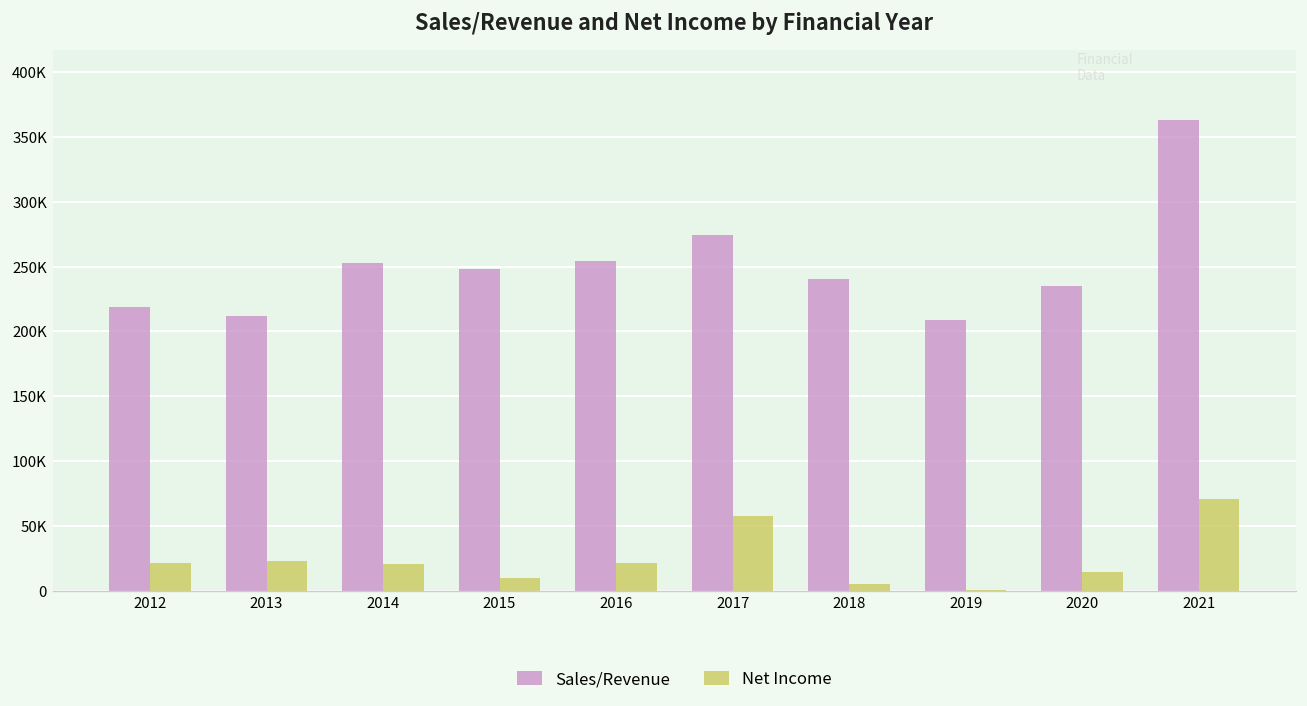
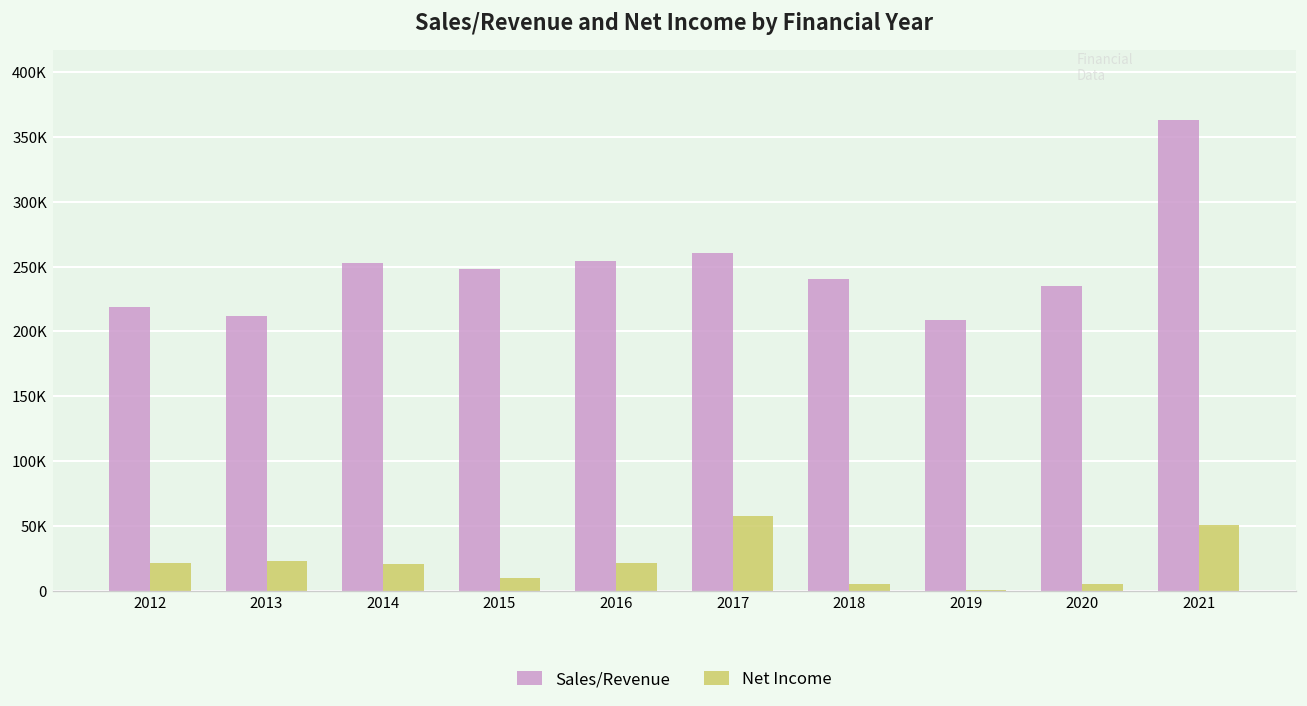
  {
    "Sales/Revenue": {
      "2012": 219000,
      "2013": 212000,
      "2014": 253000,
      "2015": 248000,
      "2016": 255000,
-     "2017": 274000,
+     "2017": 260000,
      "2018": 241000,
      "2019": 209000,
      "2020": 235000,
      "2021": 363000
    },
    "Net Income": {
      "2012": 21000,
      "2013": 23000,
      "2014": 21000,
      "2015": 10000,
      "2016": 21000,
      "2017": 57000,
      "2018": 5000,
-     "2020": 15000,
-     "2021": 71000
+     "2020": 5000,
+     "2021": 51000
    }
  }
